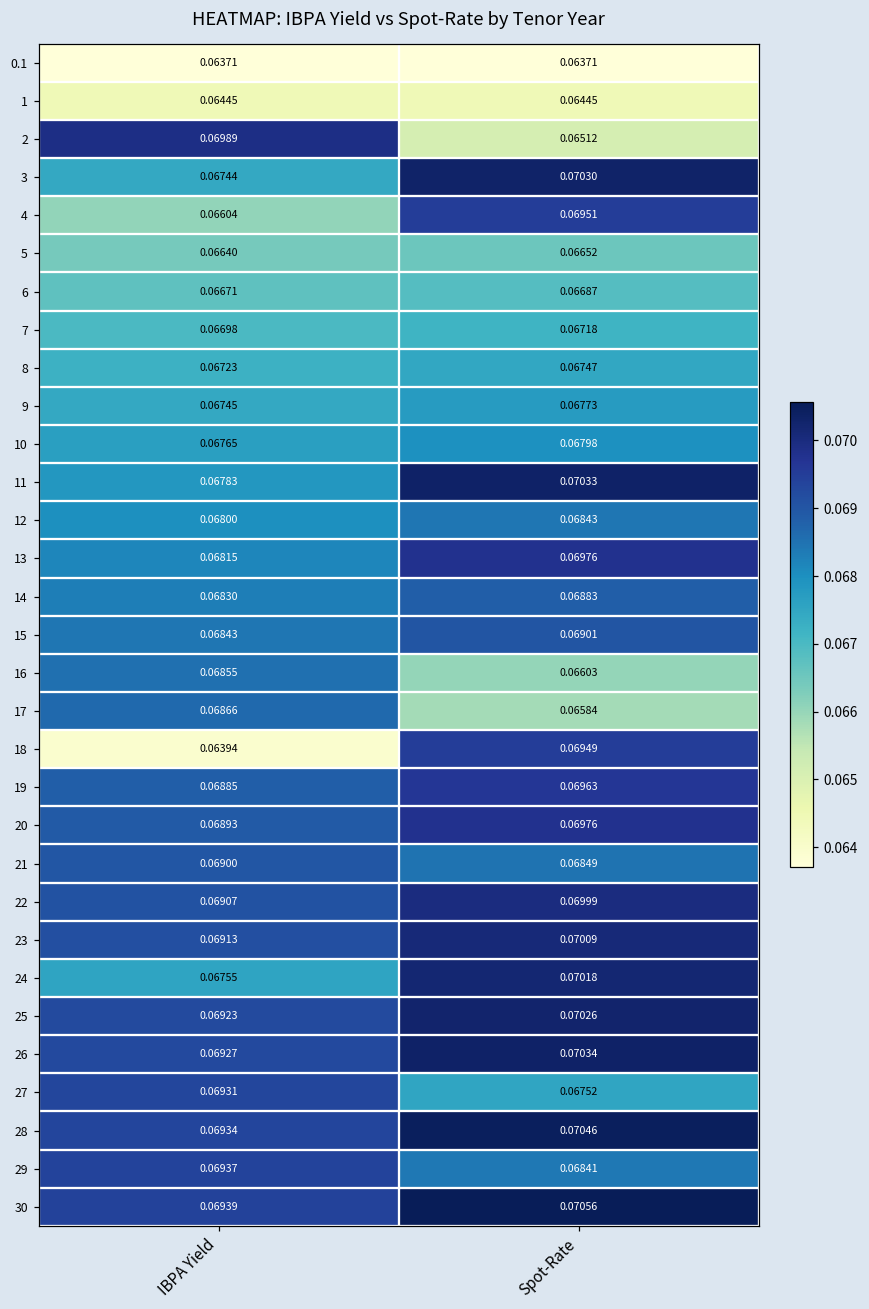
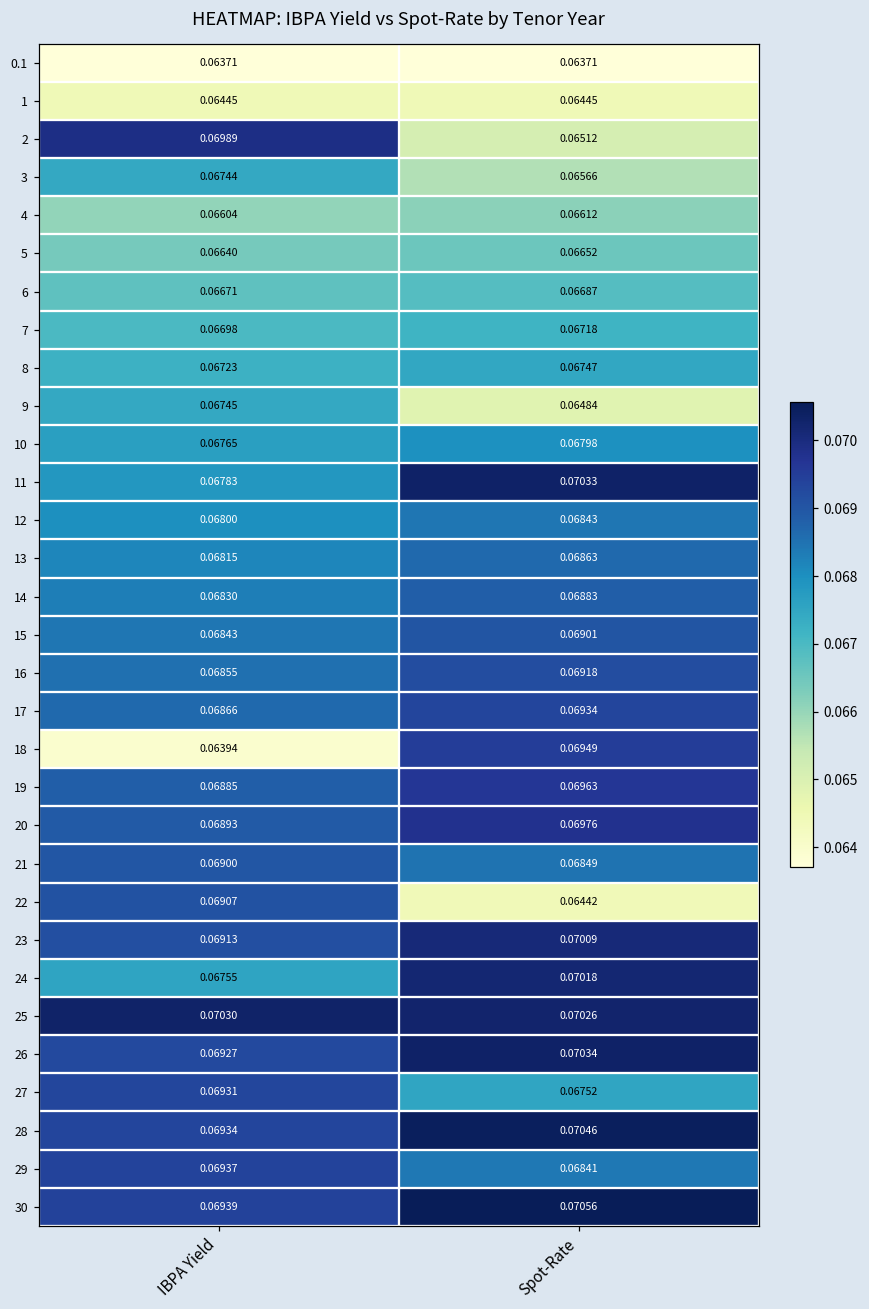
  {
    "0.1": {
      "IBPA Yield": 0.06371,
      "Spot-Rate": 0.06371
    },
    "1": {
      "IBPA Yield": 0.06445,
      "Spot-Rate": 0.06445
    },
    "2": {
      "IBPA Yield": 0.06989,
      "Spot-Rate": 0.06512
    },
    "3": {
      "IBPA Yield": 0.06744,
-     "Spot-Rate": 0.07030
+     "Spot-Rate": 0.06566
    },
    "4": {
      "IBPA Yield": 0.06604,
-     "Spot-Rate": 0.06951
+     "Spot-Rate": 0.06612
    },
    "5": {
      "IBPA Yield": 0.06640,
      "Spot-Rate": 0.06652
    },
    "6": {
      "IBPA Yield": 0.06671,
      "Spot-Rate": 0.06687
    },
    "7": {
      "IBPA Yield": 0.06698,
      "Spot-Rate": 0.06718
    },
    "8": {
      "IBPA Yield": 0.06723,
      "Spot-Rate": 0.06747
    },
    "9": {
      "IBPA Yield": 0.06745,
-     "Spot-Rate": 0.06773
+     "Spot-Rate": 0.06484
    },
    "10": {
      "IBPA Yield": 0.06765,
      "Spot-Rate": 0.06798
    },
    "11": {
      "IBPA Yield": 0.06783,
      "Spot-Rate": 0.07033
    },
    "12": {
      "IBPA Yield": 0.06800,
      "Spot-Rate": 0.06843
    },
    "13": {
      "IBPA Yield": 0.06815,
-     "Spot-Rate": 0.06976
+     "Spot-Rate": 0.06863
    },
    "14": {
      "IBPA Yield": 0.06830,
      "Spot-Rate": 0.06883
    },
    "15": {
      "IBPA Yield": 0.06843,
      "Spot-Rate": 0.06901
    },
    "16": {
      "IBPA Yield": 0.06855,
-     "Spot-Rate": 0.06603
+     "Spot-Rate": 0.06918
    },
    "17": {
      "IBPA Yield": 0.06866,
-     "Spot-Rate": 0.06584
+     "Spot-Rate": 0.06934
    },
    "18": {
      "IBPA Yield": 0.06394,
      "Spot-Rate": 0.06949
    },
    "19": {
      "IBPA Yield": 0.06885,
      "Spot-Rate": 0.06963
    },
    "20": {
      "IBPA Yield": 0.06893,
      "Spot-Rate": 0.06976
    },
    "21": {
      "IBPA Yield": 0.06900,
      "Spot-Rate": 0.06849
    },
    "22": {
      "IBPA Yield": 0.06907,
-     "Spot-Rate": 0.06999
+     "Spot-Rate": 0.06442
    },
    "23": {
      "IBPA Yield": 0.06913,
      "Spot-Rate": 0.07009
    },
    "24": {
      "IBPA Yield": 0.06755,
      "Spot-Rate": 0.07018
    },
    "25": {
-     "IBPA Yield": 0.06923,
+     "IBPA Yield": 0.07030,
      "Spot-Rate": 0.07026
    },
    "26": {
      "IBPA Yield": 0.06927,
      "Spot-Rate": 0.07034
    },
    "27": {
      "IBPA Yield": 0.06931,
      "Spot-Rate": 0.06752
    },
    "28": {
      "IBPA Yield": 0.06934,
      "Spot-Rate": 0.07046
    },
    "29": {
      "IBPA Yield": 0.06937,
      "Spot-Rate": 0.06841
    },
    "30": {
      "IBPA Yield": 0.06939,
      "Spot-Rate": 0.07056
    }
  }
